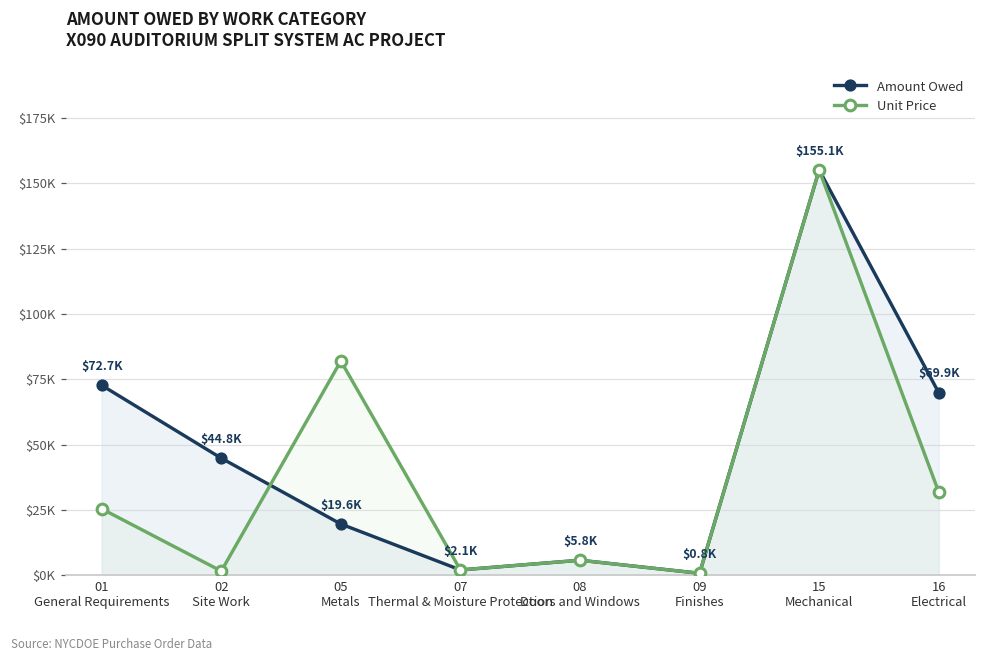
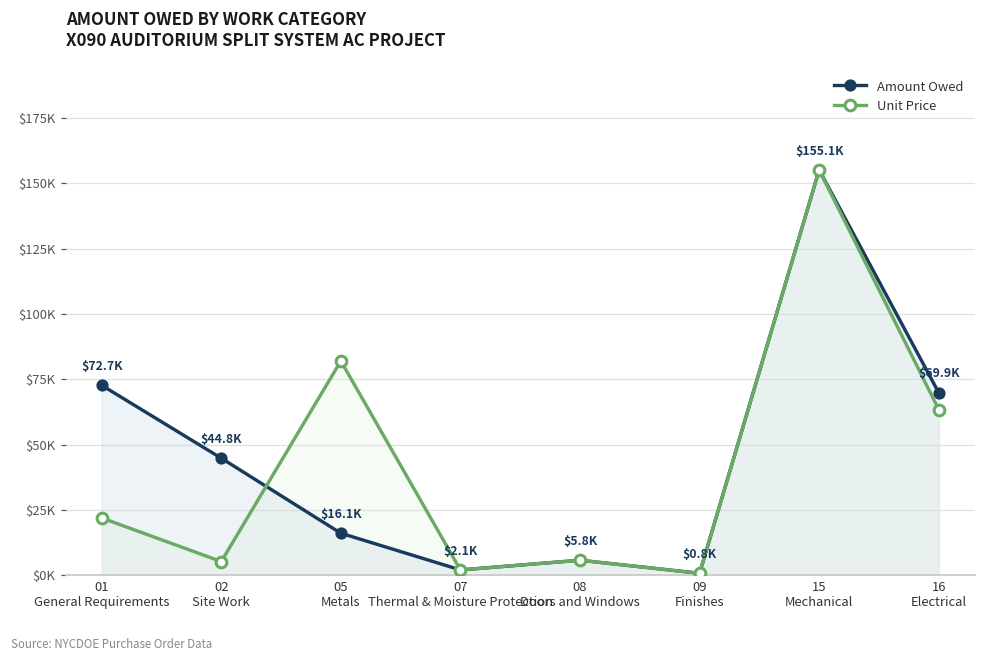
  {
    "Amount Owed": {
      "01 General Requirements": "$72.7K",
      "02 Site Work": "$44.8K",
-     "05 Metals": "$19.6K",
+     "05 Metals": "$16.1K",
      "16 Electrical": "$69.9K"
    },
    "Unit Price": {
-     "01 General Requirements": "$25000",
-     "02 Site Work": "$2000",
+     "01 General Requirements": "$22000",
+     "02 Site Work": "$5000",
      "05 Metals": "$82000",
-     "16 Electrical": "$32000"
+     "16 Electrical": "$63000"
    }
  }
